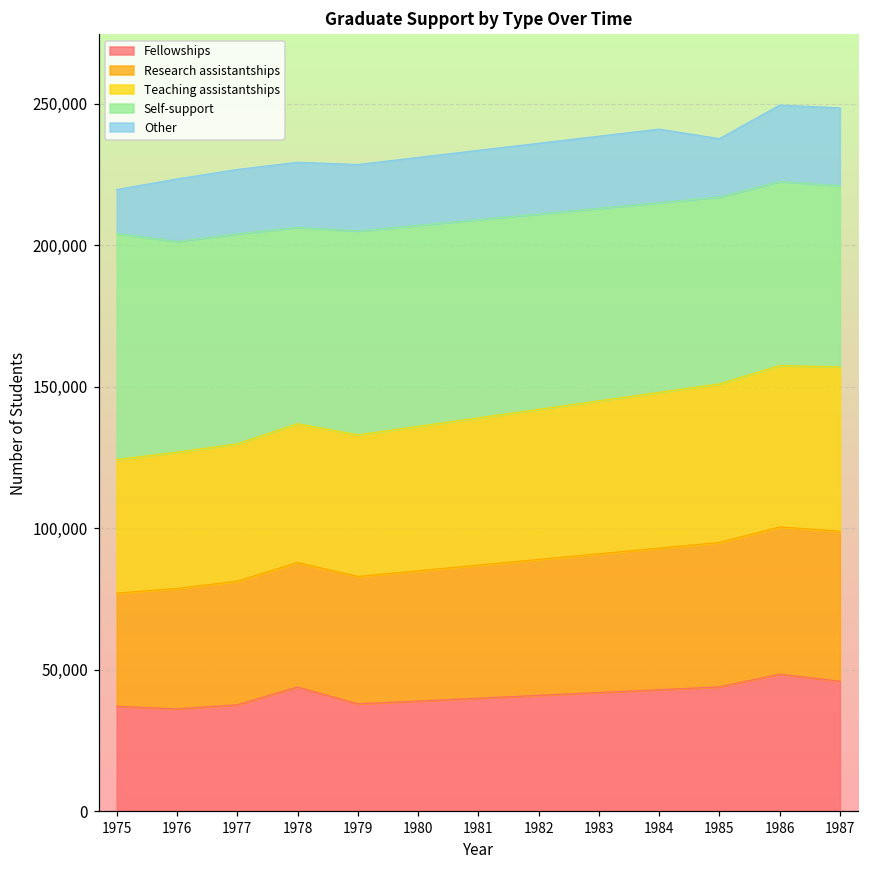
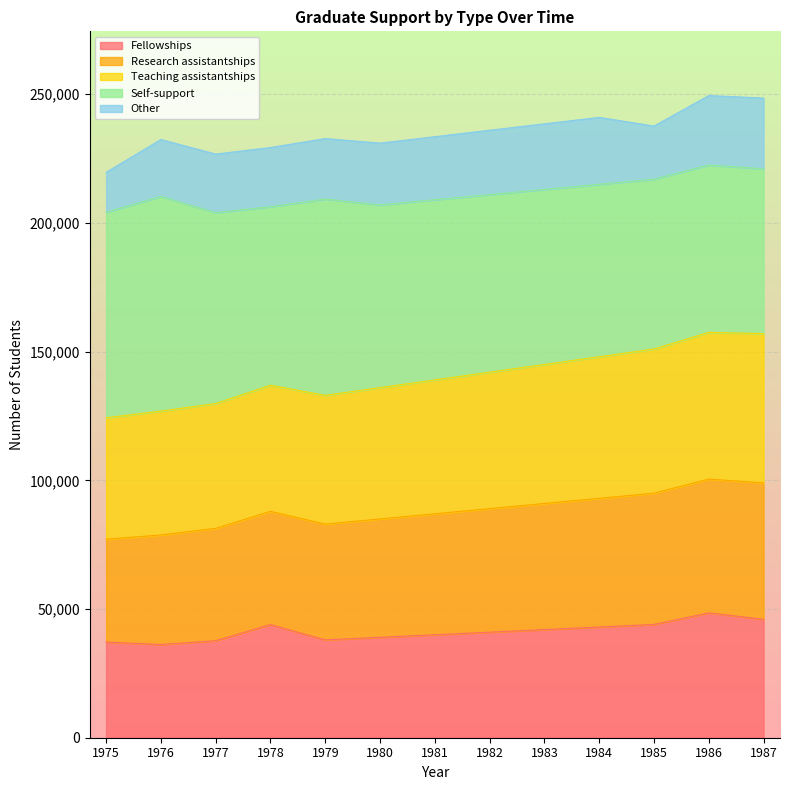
  {
    "Fellowships": {
      "1975": "37,000",
      "1976": "36,000",
      "1977": "38,000",
      "1978": "44,000",
      "1979": "38,000",
      "1980": "39,000",
      "1981": "40,000",
      "1982": "41,000",
      "1983": "42,000",
      "1984": "43,000",
      "1985": "44,000",
      "1986": "48,000",
      "1987": "46,000"
    },
    "Self-support": {
      "1975": "80,000",
-     "1976": "74,000",
+     "1976": "83,000",
      "1977": "74,000",
      "1978": "69,000",
-     "1979": "72,000",
+     "1979": "76,000",
      "1980": "71,000",
      "1981": "70,000",
      "1982": "69,000",
      "1983": "68,000",
      "1984": "67,000",
      "1985": "66,000",
      "1986": "65,000",
      "1987": "64,000"
    },
    "Other": {
      "1975": "16,000",
      "1976": "22,000",
      "1977": "23,000",
      "1978": "23,000",
      "1979": "24,000",
      "1980": "24,000",
      "1981": "25,000",
      "1982": "25,000",
      "1983": "26,000",
      "1984": "26,000",
      "1985": "21,000",
      "1986": "27,000",
      "1987": "28,000"
    }
  }
